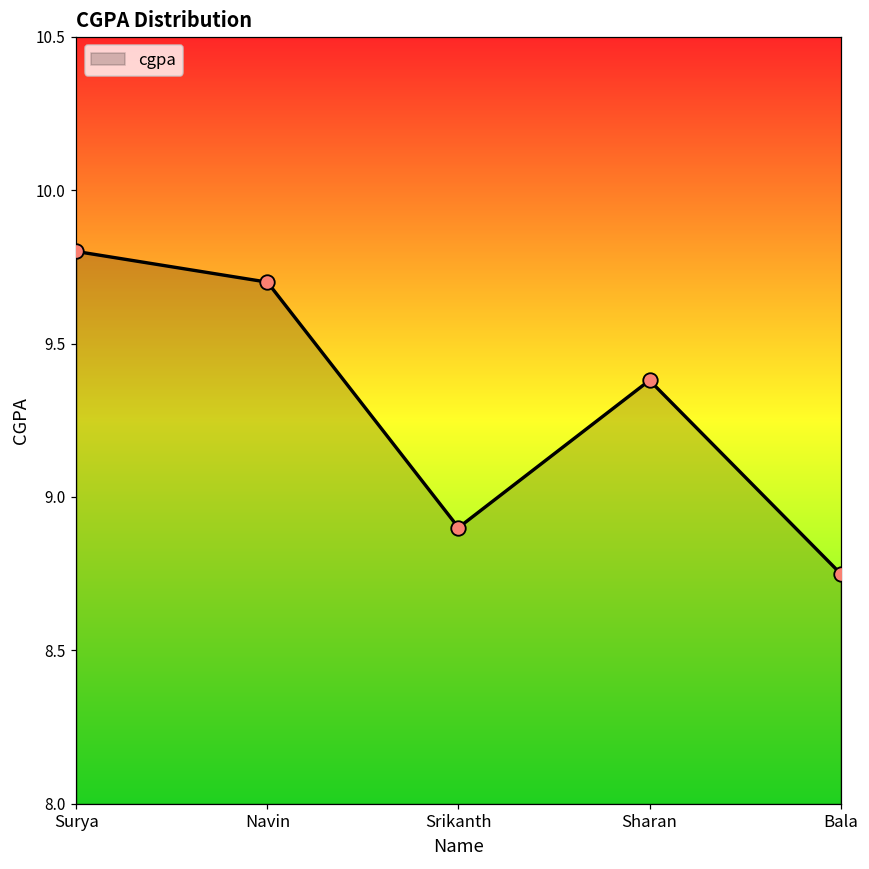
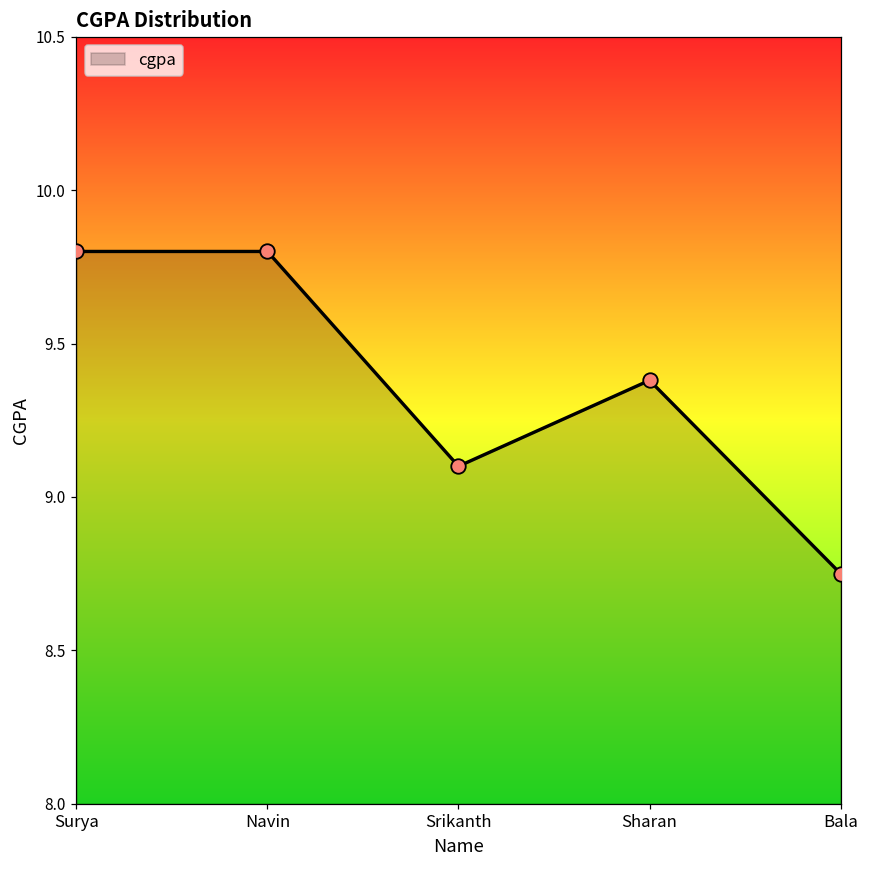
  {
    "Surya": 9.8,
-   "Navin": 9.7,
-   "Srikanth": 8.9,
+   "Navin": 9.8,
+   "Srikanth": 9.1,
    "Sharan": 9.38,
    "Bala": 8.75
  }
